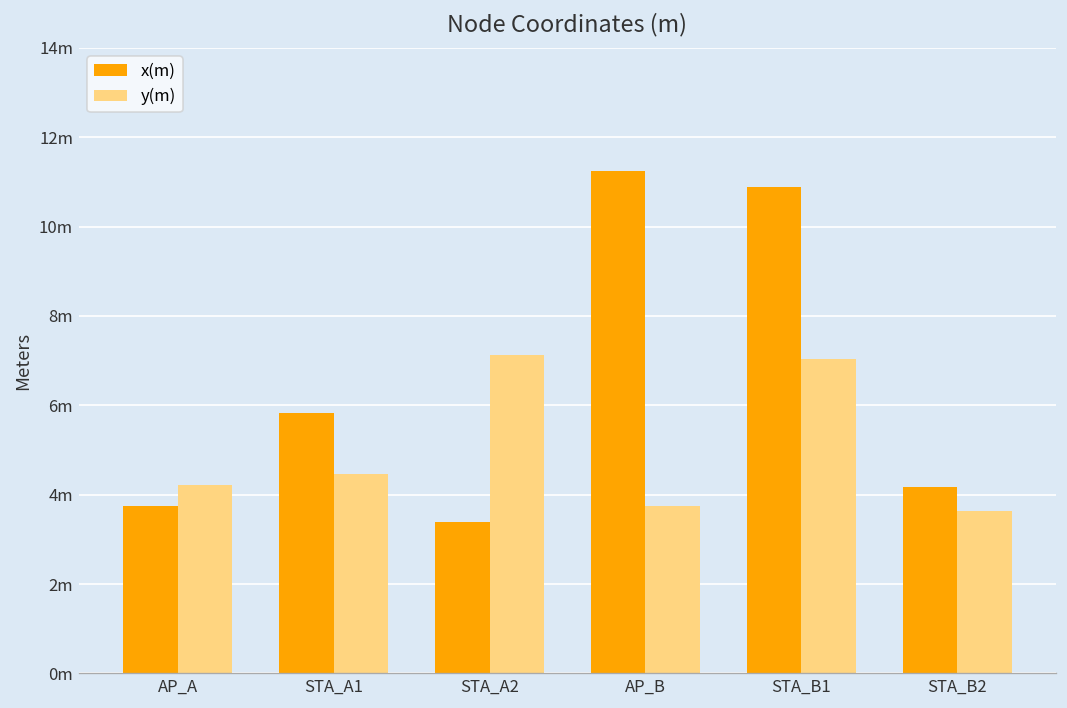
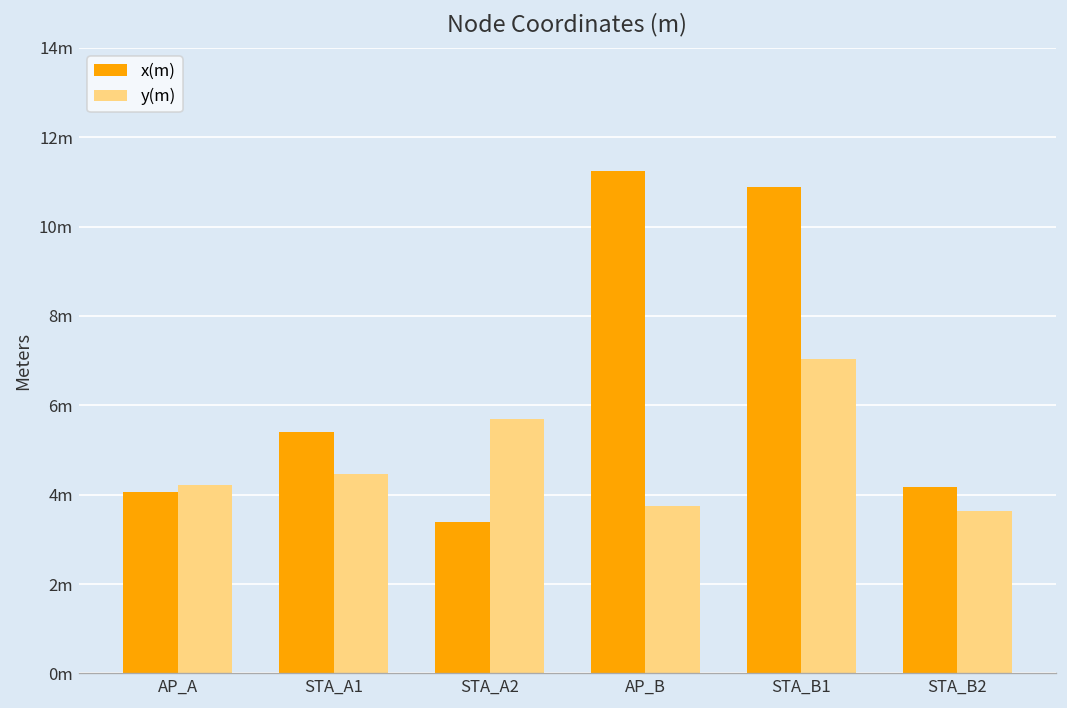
  {
    "x(m)": {
-     "AP_A": "3.8m",
-     "STA_A1": "5.8m",
+     "AP_A": "4.1m",
+     "STA_A1": "5.4m",
      "STA_A2": "3.4m",
      "AP_B": "11.3m",
      "STA_B1": "10.9m",
      "STA_B2": "4.2m"
    },
    "y(m)": {
      "AP_A": "4.2m",
      "STA_A1": "4.5m",
-     "STA_A2": "7.1m",
+     "STA_A2": "5.7m",
      "AP_B": "3.8m",
      "STA_B1": "7.0m",
      "STA_B2": "3.6m"
    }
  }
